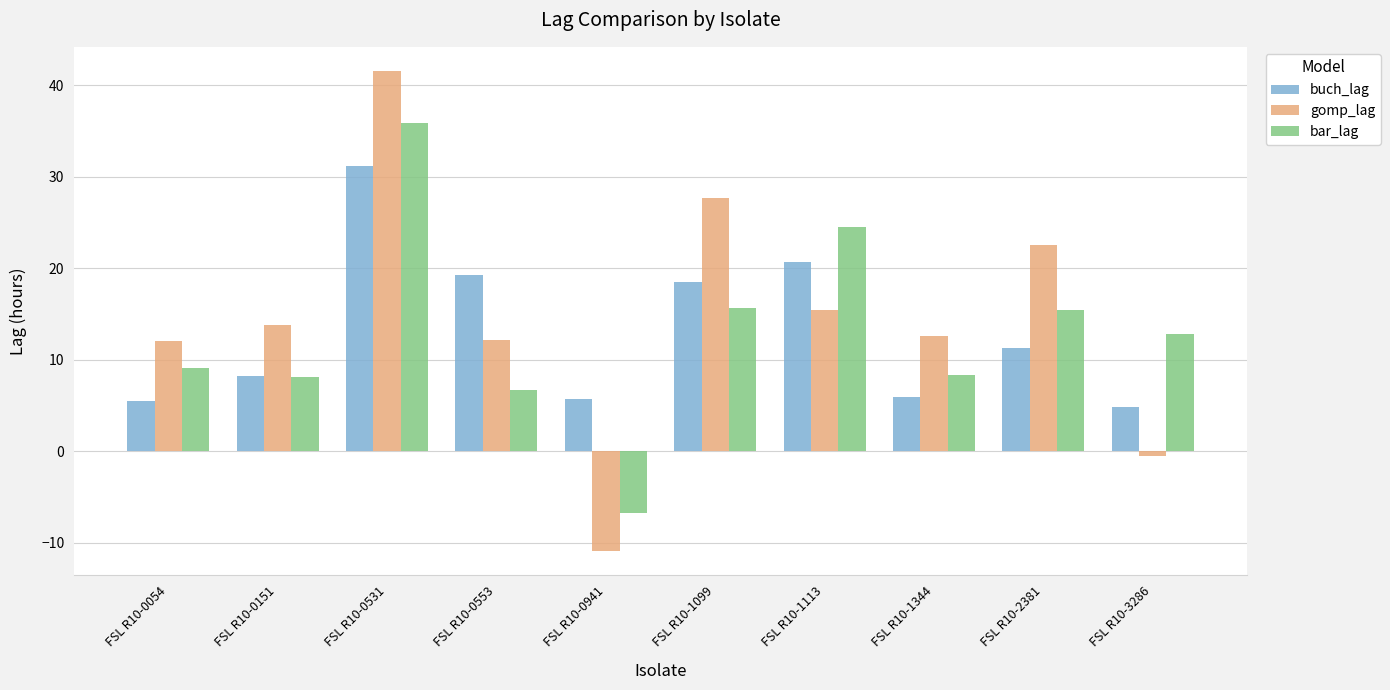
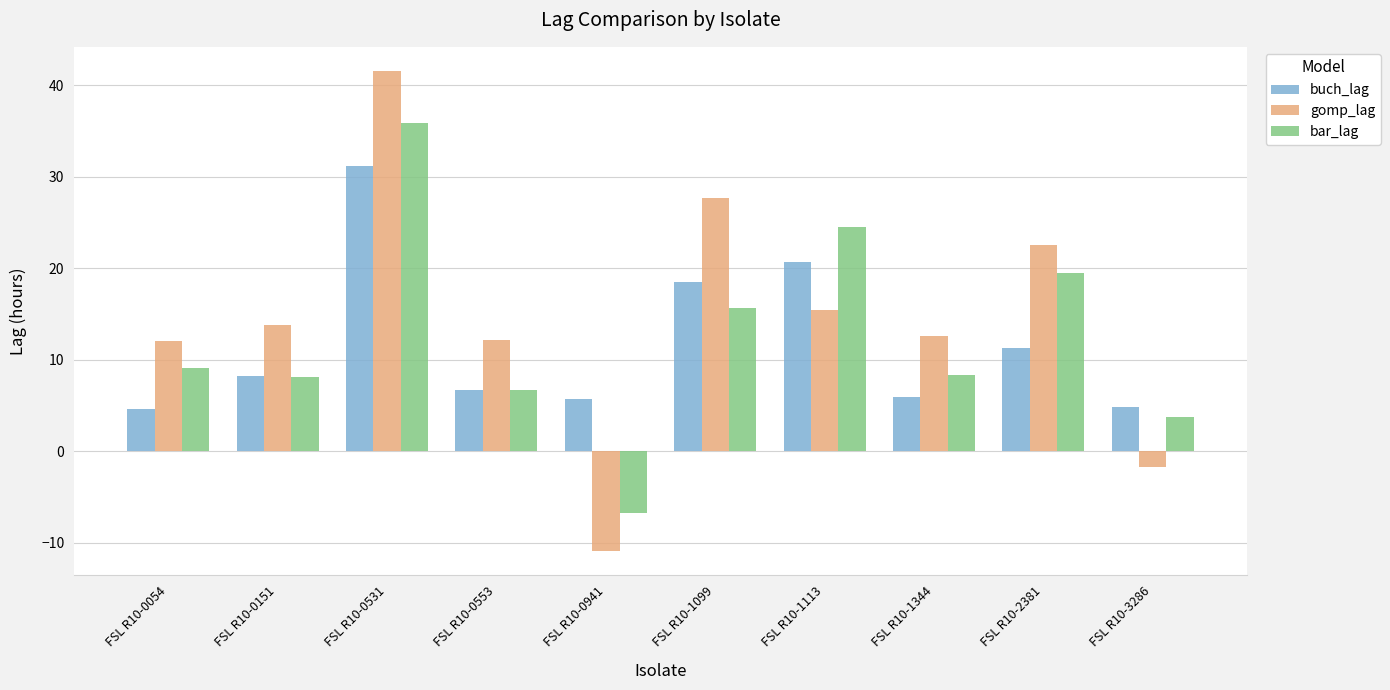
  {
    "buch_lag": {
-     "FSL R10-0054": 6,
+     "FSL R10-0054": 5,
      "FSL R10-0151": 8,
      "FSL R10-0531": 31,
-     "FSL R10-0553": 19,
+     "FSL R10-0553": 7,
      "FSL R10-0941": 6,
      "FSL R10-1099": 19,
      "FSL R10-1113": 21,
      "FSL R10-1344": 6,
      "FSL R10-2381": 11,
      "FSL R10-3286": 5
    },
    "gomp_lag": {
      "FSL R10-0054": 12,
      "FSL R10-0151": 14,
      "FSL R10-0531": 42,
      "FSL R10-0553": 12,
      "FSL R10-0941": -11,
      "FSL R10-1099": 28,
      "FSL R10-1113": 15,
      "FSL R10-1344": 13,
      "FSL R10-2381": 23,
-     "FSL R10-3286": 0
+     "FSL R10-3286": -2
    },
    "bar_lag": {
      "FSL R10-0054": 9,
      "FSL R10-0151": 8,
      "FSL R10-0531": 36,
      "FSL R10-0553": 7,
      "FSL R10-0941": -7,
      "FSL R10-1099": 16,
      "FSL R10-1113": 25,
      "FSL R10-1344": 8,
-     "FSL R10-2381": 15,
-     "FSL R10-3286": 13
+     "FSL R10-2381": 19,
+     "FSL R10-3286": 4
    }
  }
